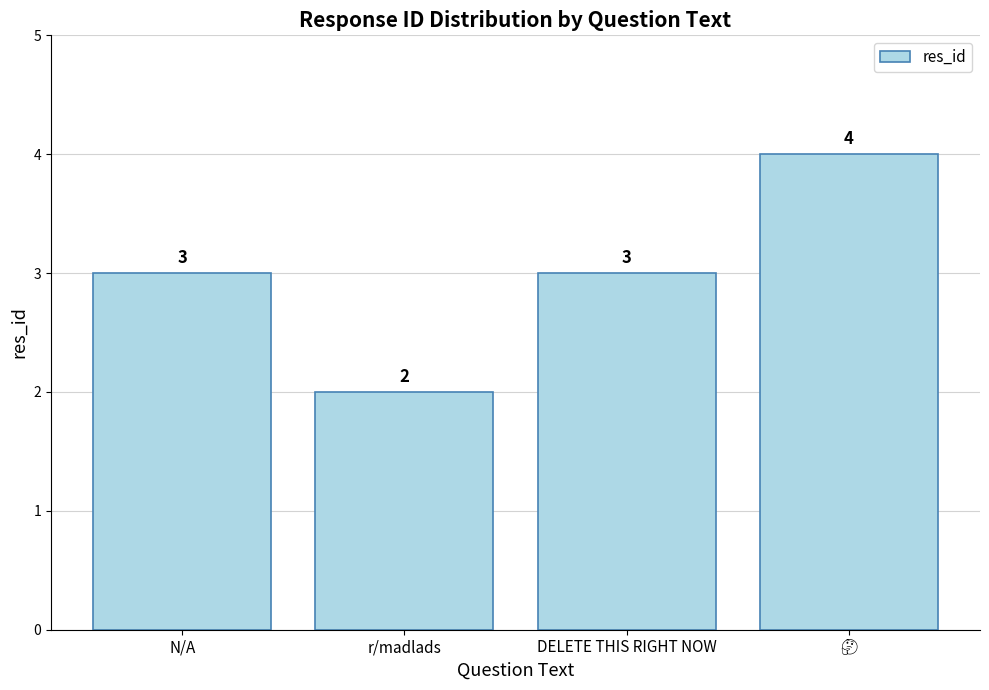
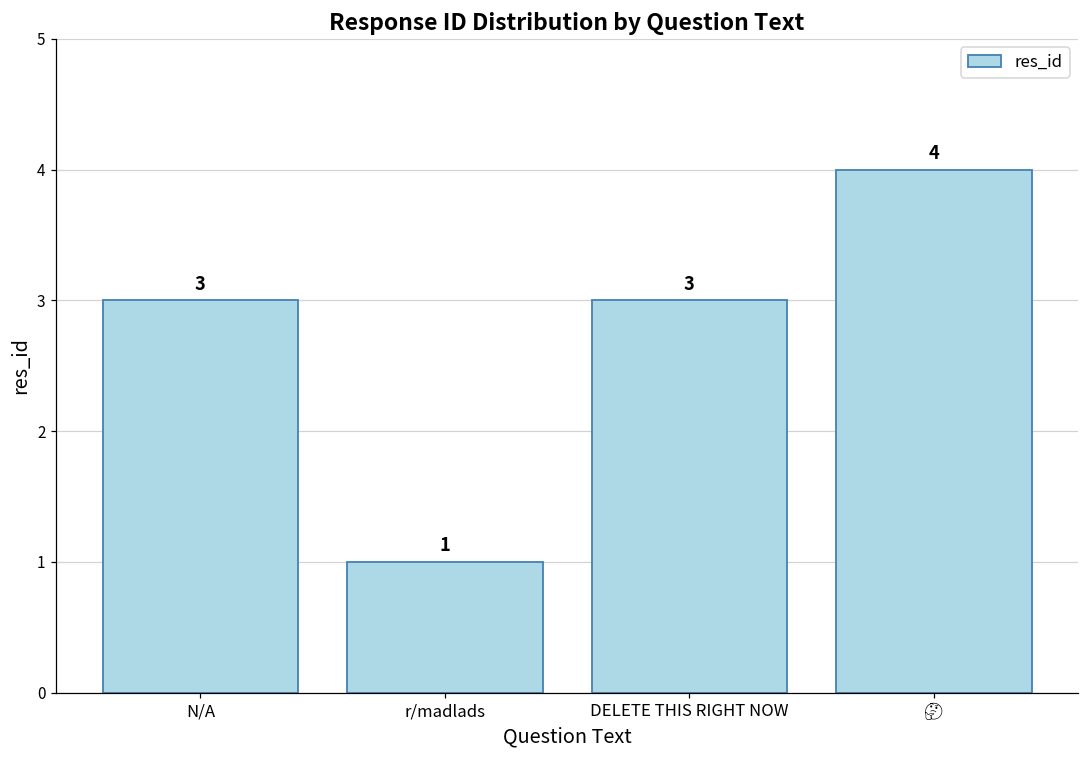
  {
    "N/A": 3,
-   "r/madlads": 2,
+   "r/madlads": 1,
    "DELETE THIS RIGHT NOW": 3,
    "🤔": 4
  }
